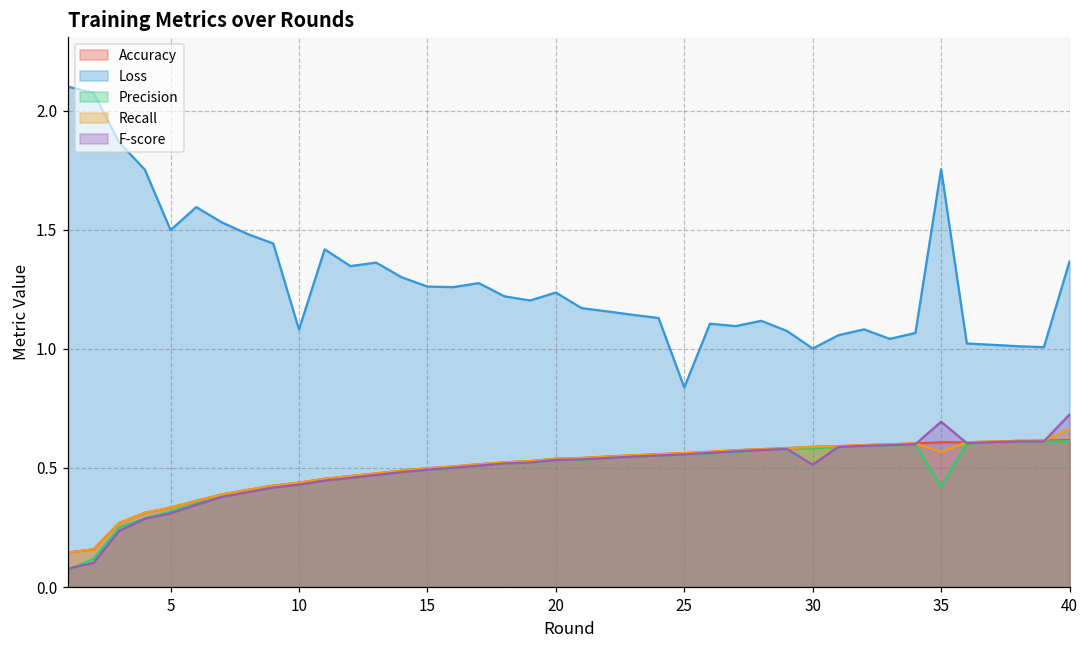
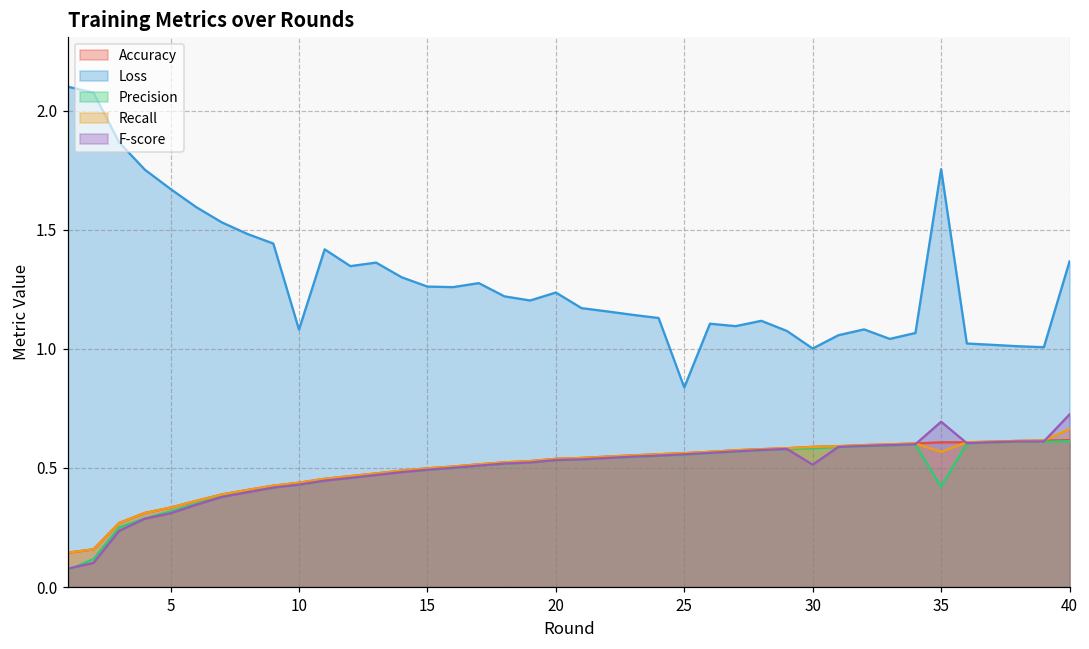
  {
    "Loss": {
-     "5": 1.50,
+     "5": 1.67,
      "10": 1.08,
      "15": 1.26,
      "20": 1.24,
      "25": 0.84,
      "30": 1.00,
      "35": 1.75,
      "40": 1.37
    },
    "Precision": {
      "35": 0.42
    },
    "F-score": {
      "30": 0.51,
      "35": 0.69,
      "40": 0.72
    }
  }
